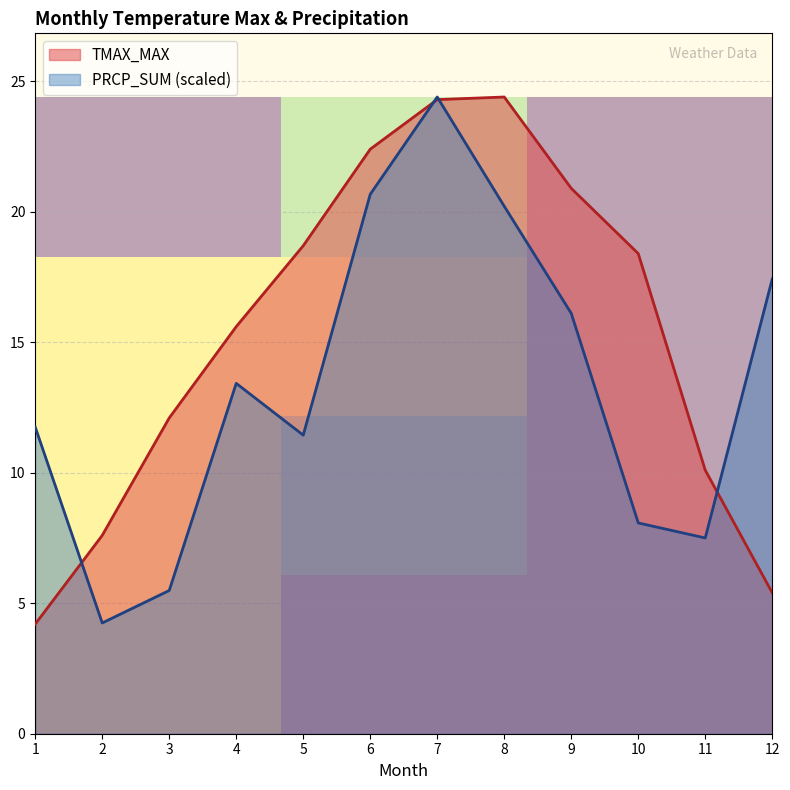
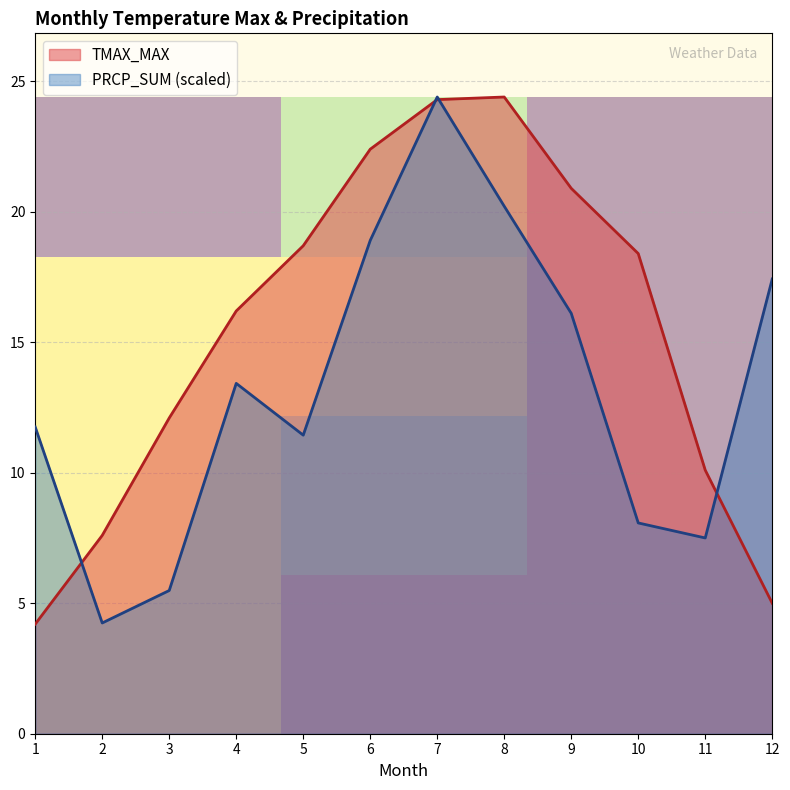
  {
    "TMAX_MAX": {
      "1": 4.2,
      "2": 7.6,
      "3": 12.1,
-     "4": 15.6,
+     "4": 16.2,
      "5": 18.7,
      "6": 22.4,
      "7": 24.3,
      "8": 24.4,
      "9": 20.9,
      "10": 18.4,
      "11": 10.1,
-     "12": 5.4
+     "12": 5.0
    },
    "PRCP_SUM (scaled)": {
      "1": 11.8,
      "2": 4.2,
      "3": 5.5,
      "4": 13.4,
      "5": 11.4,
-     "6": 20.7,
+     "6": 18.9,
      "7": 24.4,
      "8": 20.2,
      "9": 16.1,
      "10": 8.1,
      "11": 7.5,
      "12": 17.4
    }
  }
